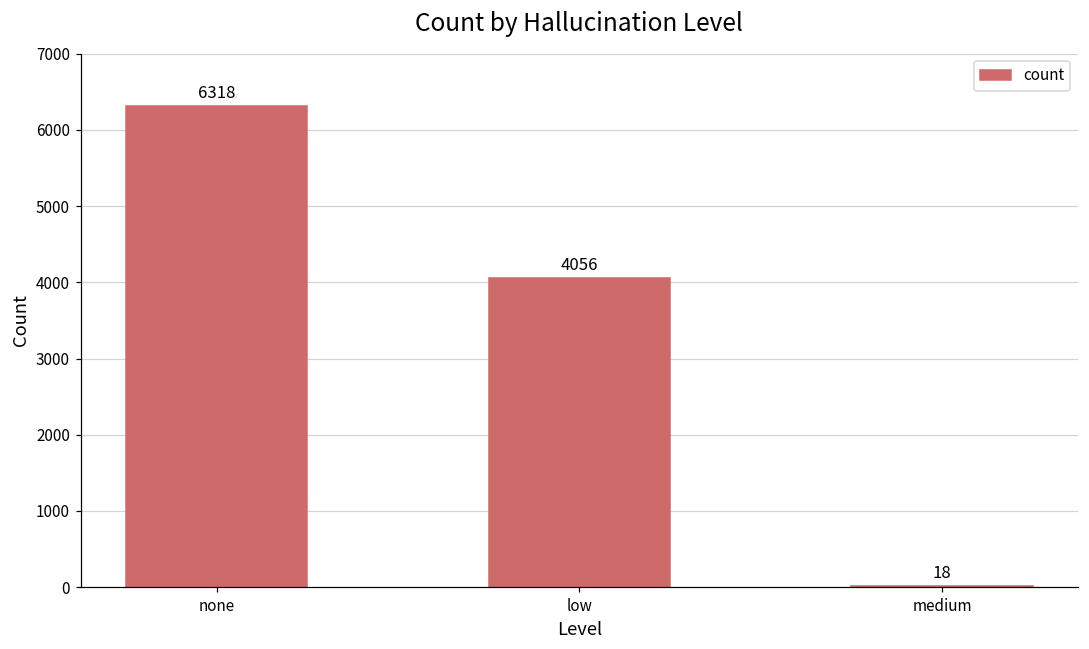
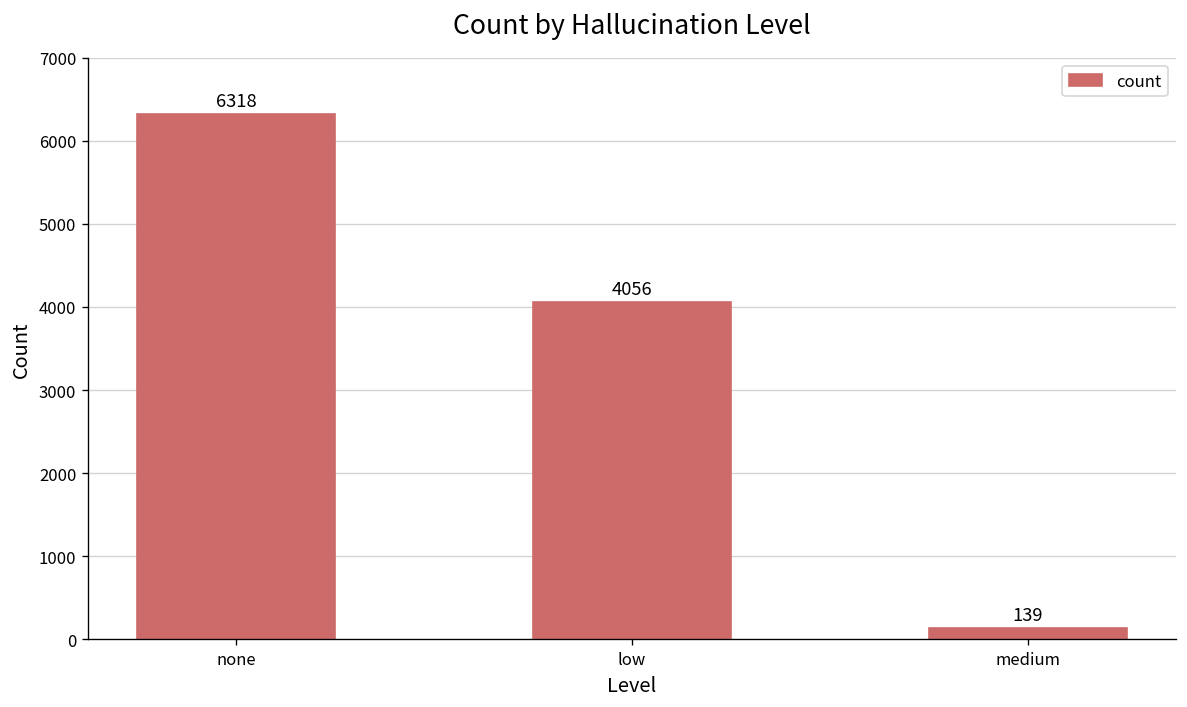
  {
    "none": 6318,
    "low": 4056,
-   "medium": 18
+   "medium": 139
  }
